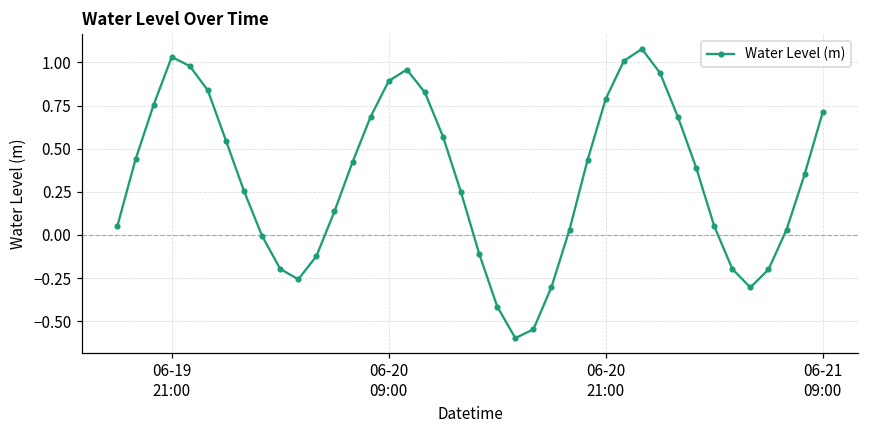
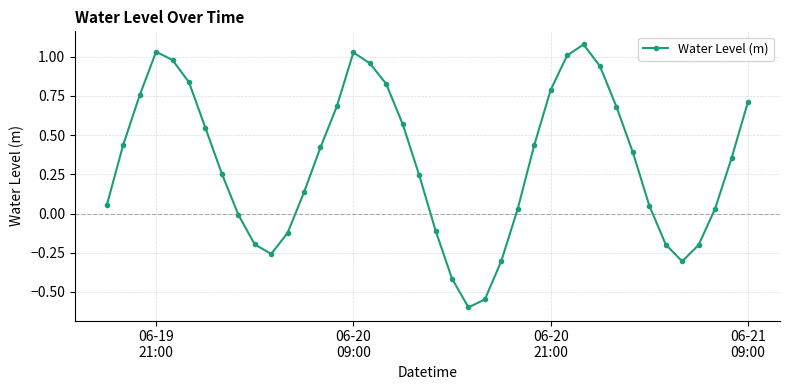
  {
    "06-19 21:00": 1.03,
-   "06-20 09:00": 0.89,
+   "06-20 09:00": 1.03,
    "06-20 21:00": 0.79,
    "06-21 09:00": 0.71
  }
